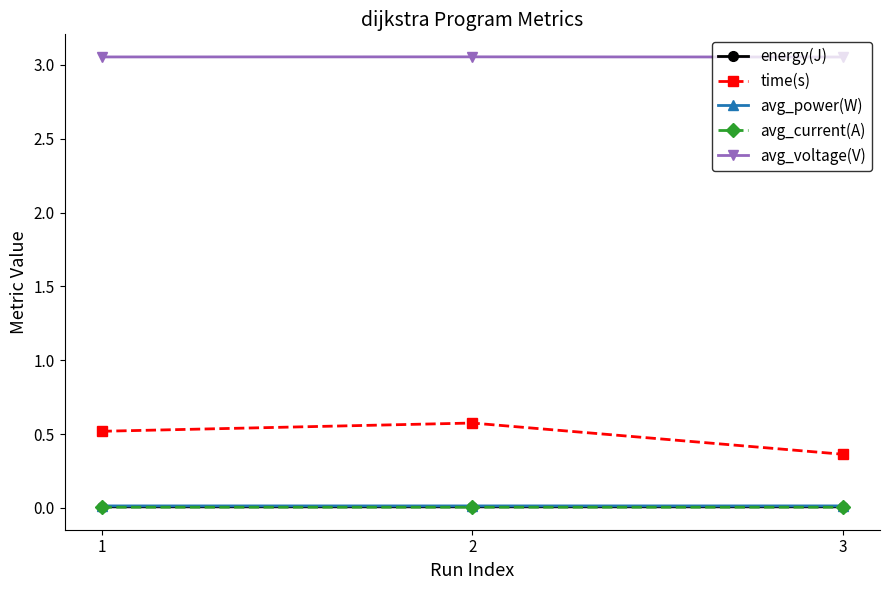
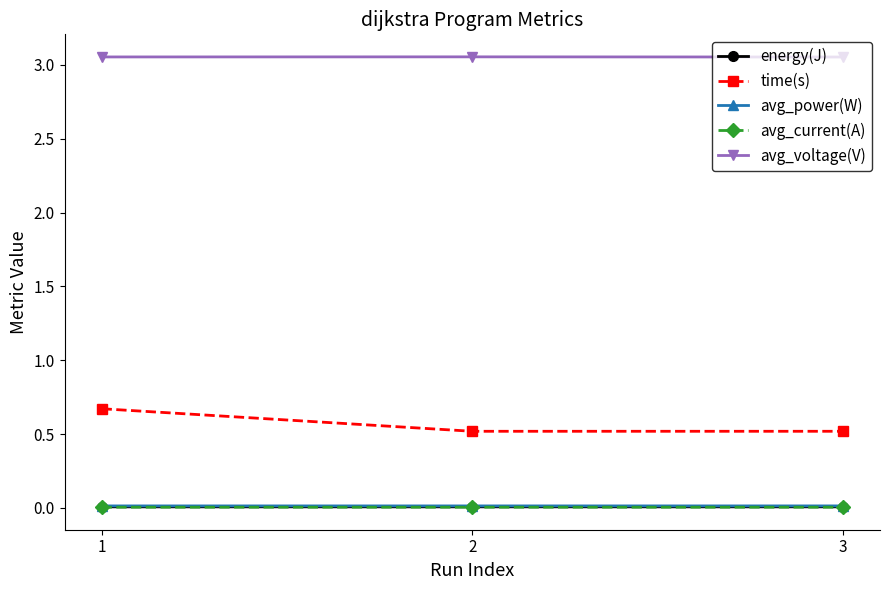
  {
    "time(s)": {
-     "1": 0.52,
-     "2": 0.57,
-     "3": 0.36
+     "1": 0.67,
+     "2": 0.52,
+     "3": 0.52
    },
    "avg_voltage(V)": {
      "1": 3.05,
      "2": 3.06
    }
  }
